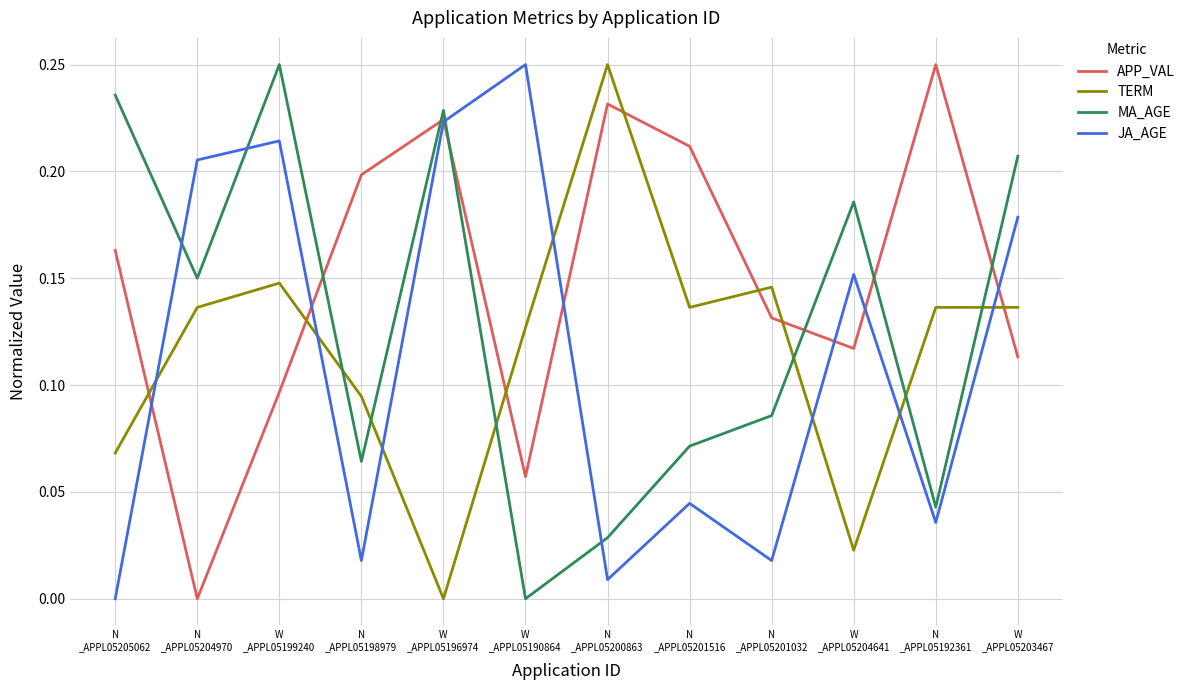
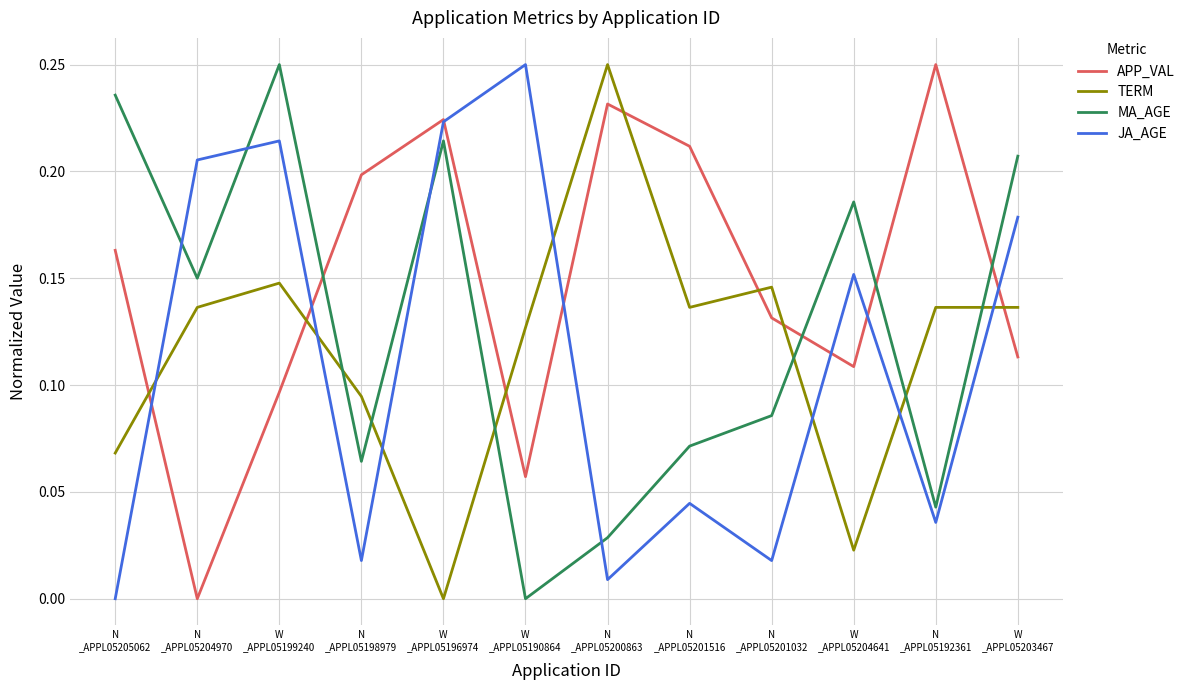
  {
    "APP_VAL": {
      "N _APPL05205062": 0.163,
      "N _APPL05204970": 0.000,
      "W _APPL05199240": 0.097,
      "N _APPL05198979": 0.198,
      "W _APPL05190864": 0.057,
      "N _APPL05200863": 0.232,
      "N _APPL05201516": 0.212,
      "N _APPL05201032": 0.131,
-     "W _APPL05204641": 0.117,
+     "W _APPL05204641": 0.109,
      "N _APPL05192361": 0.250,
      "W _APPL05203467": 0.113
    },
    "TERM": {
      "N _APPL05205062": 0.068,
      "N _APPL05204970": 0.136,
      "W _APPL05199240": 0.148,
      "N _APPL05198979": 0.095,
      "W _APPL05196974": 0.000,
      "W _APPL05190864": 0.127,
      "N _APPL05200863": 0.250,
      "N _APPL05201516": 0.136,
      "N _APPL05201032": 0.146,
      "W _APPL05204641": 0.023,
      "N _APPL05192361": 0.136,
      "W _APPL05203467": 0.136
    },
    "MA_AGE": {
      "N _APPL05205062": 0.236,
      "N _APPL05204970": 0.150,
      "W _APPL05199240": 0.250,
      "N _APPL05198979": 0.064,
-     "W _APPL05196974": 0.229,
+     "W _APPL05196974": 0.214,
      "W _APPL05190864": 0.000,
      "N _APPL05200863": 0.029,
      "N _APPL05201516": 0.071,
      "N _APPL05201032": 0.086,
      "W _APPL05204641": 0.186,
      "N _APPL05192361": 0.043,
      "W _APPL05203467": 0.207
    },
    "JA_AGE": {
      "N _APPL05205062": 0.000,
      "N _APPL05204970": 0.205,
      "W _APPL05199240": 0.214,
      "N _APPL05198979": 0.018,
      "W _APPL05190864": 0.250,
      "N _APPL05200863": 0.009,
      "N _APPL05201516": 0.045,
      "N _APPL05201032": 0.018,
      "W _APPL05204641": 0.152,
      "N _APPL05192361": 0.036,
      "W _APPL05203467": 0.179
    }
  }
